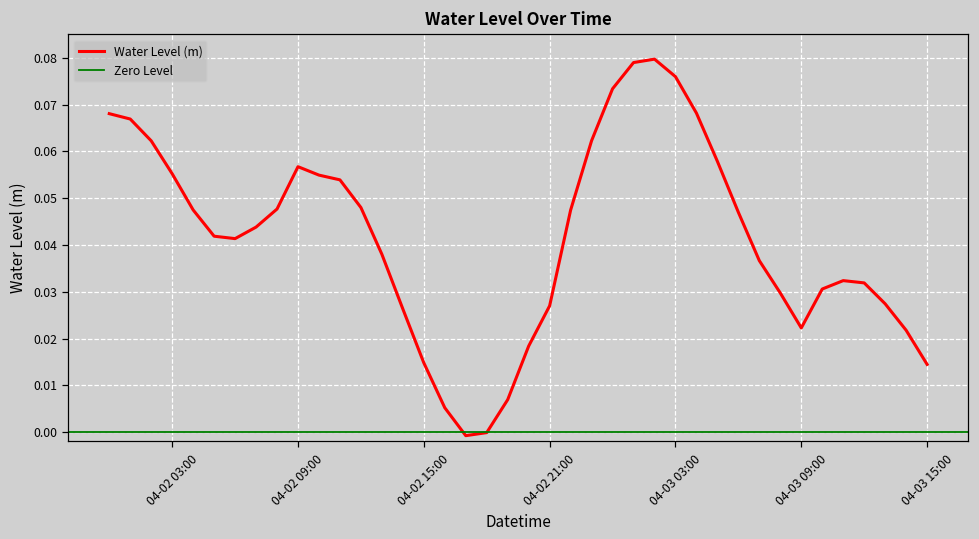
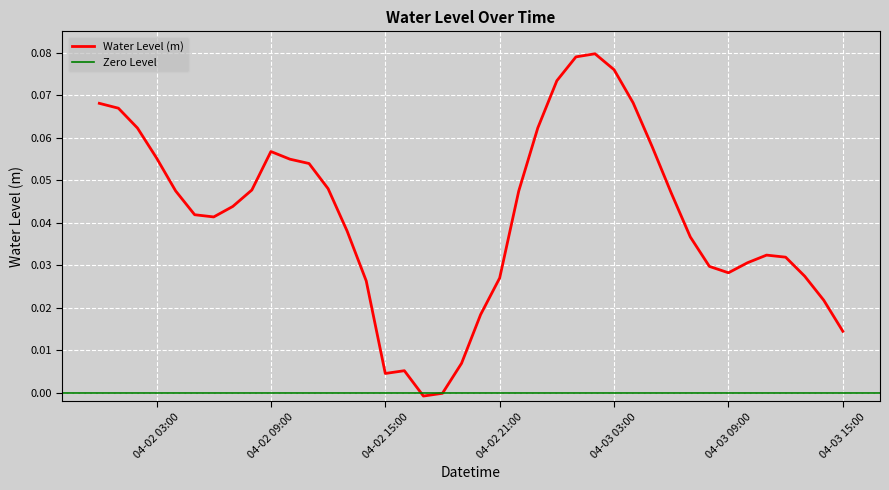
  {
    "04-02 03:00": 0.055,
    "04-02 09:00": 0.057,
-   "04-02 15:00": 0.015,
+   "04-02 15:00": 0.005,
    "04-02 21:00": 0.027,
    "04-03 03:00": 0.076,
-   "04-03 09:00": 0.022,
+   "04-03 09:00": 0.028,
    "04-03 15:00": 0.014
  }
